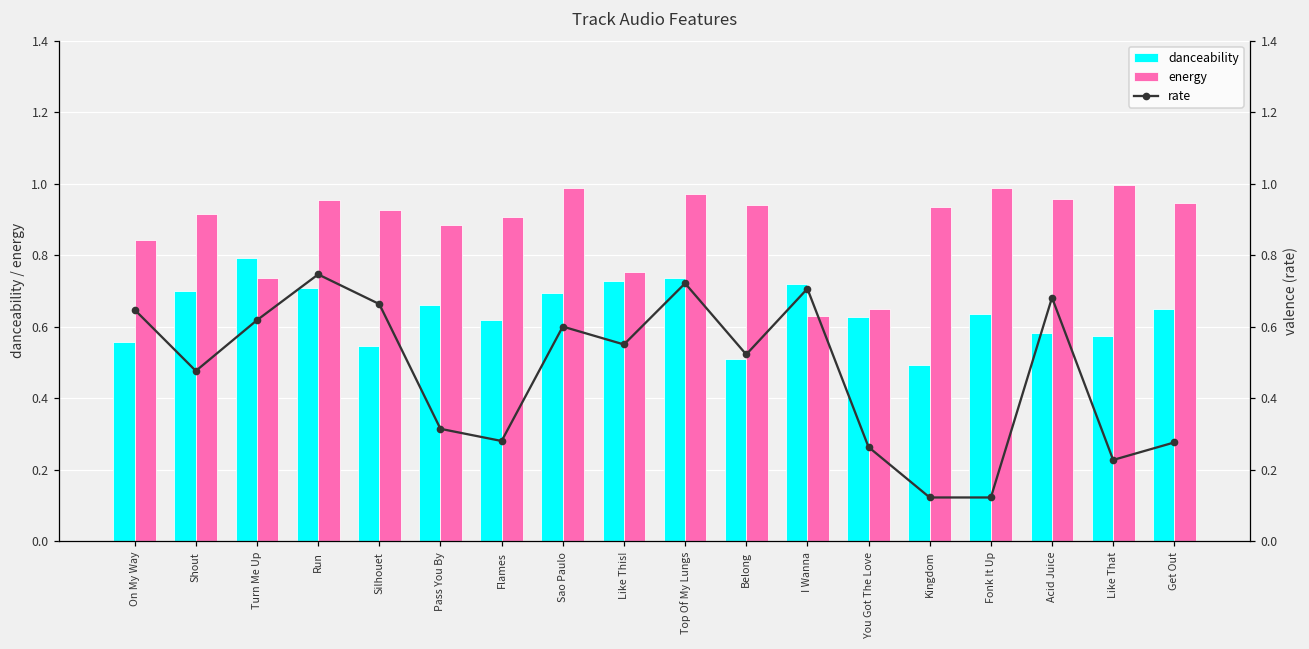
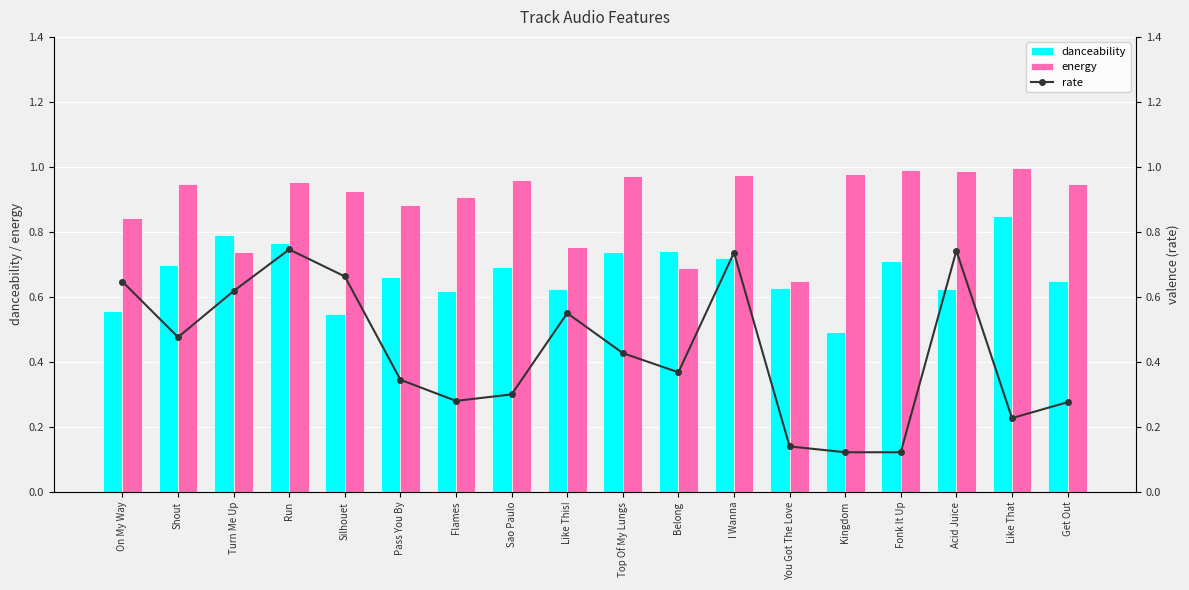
  {
    "danceability": {
      "On My Way": 0.56,
      "Shout": 0.70,
      "Turn Me Up": 0.79,
-     "Run": 0.71,
+     "Run": 0.77,
      "Silhouet": 0.55,
      "Pass You By": 0.66,
      "Flames": 0.62,
      "Sao Paulo": 0.69,
-     "Like This!": 0.73,
+     "Like This!": 0.63,
      "Top Of My Lungs": 0.74,
-     "Belong": 0.51,
+     "Belong": 0.74,
      "I Wanna": 0.72,
      "You Got The Love": 0.63,
      "Kingdom": 0.49,
-     "Fonk It Up": 0.64,
-     "Acid Juice": 0.58,
-     "Like That": 0.57,
+     "Fonk It Up": 0.71,
+     "Acid Juice": 0.63,
+     "Like That": 0.85,
      "Get Out": 0.65
    },
    "energy": {
      "On My Way": 0.84,
-     "Shout": 0.92,
+     "Shout": 0.95,
      "Turn Me Up": 0.74,
      "Run": 0.95,
      "Silhouet": 0.93,
      "Pass You By": 0.88,
      "Flames": 0.91,
-     "Sao Paulo": 0.99,
+     "Sao Paulo": 0.96,
      "Like This!": 0.75,
      "Top Of My Lungs": 0.97,
-     "Belong": 0.94,
-     "I Wanna": 0.63,
+     "Belong": 0.69,
+     "I Wanna": 0.97,
      "You Got The Love": 0.65,
-     "Kingdom": 0.94,
+     "Kingdom": 0.98,
      "Fonk It Up": 0.99,
-     "Acid Juice": 0.96,
+     "Acid Juice": 0.99,
      "Like That": 1.00,
      "Get Out": 0.95
    },
    "rate": {
      "On My Way": 0.65,
      "Shout": 0.48,
      "Turn Me Up": 0.62,
      "Run": 0.75,
      "Silhouet": 0.66,
-     "Pass You By": 0.31,
+     "Pass You By": 0.35,
      "Flames": 0.28,
-     "Sao Paulo": 0.6,
+     "Sao Paulo": 0.3,
      "Like This!": 0.55,
-     "Top Of My Lungs": 0.72,
-     "Belong": 0.52,
-     "I Wanna": 0.71,
-     "You Got The Love": 0.26,
+     "Top Of My Lungs": 0.43,
+     "Belong": 0.37,
+     "I Wanna": 0.74,
+     "You Got The Love": 0.14,
      "Kingdom": 0.12,
      "Fonk It Up": 0.12,
-     "Acid Juice": 0.68,
+     "Acid Juice": 0.74,
      "Like That": 0.23,
      "Get Out": 0.28
    }
  }
